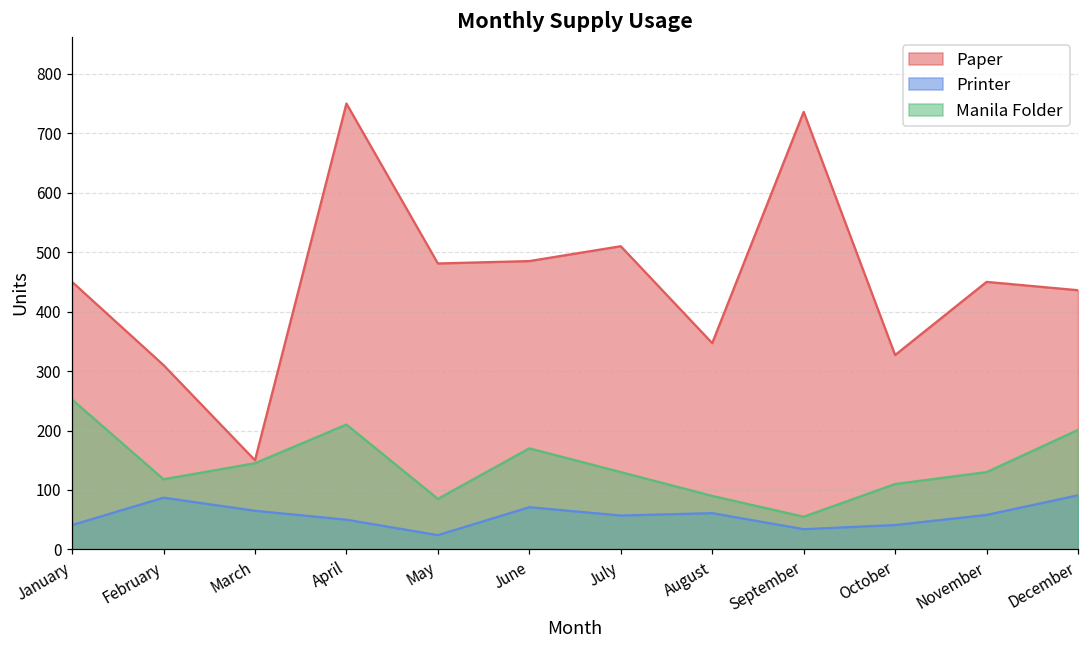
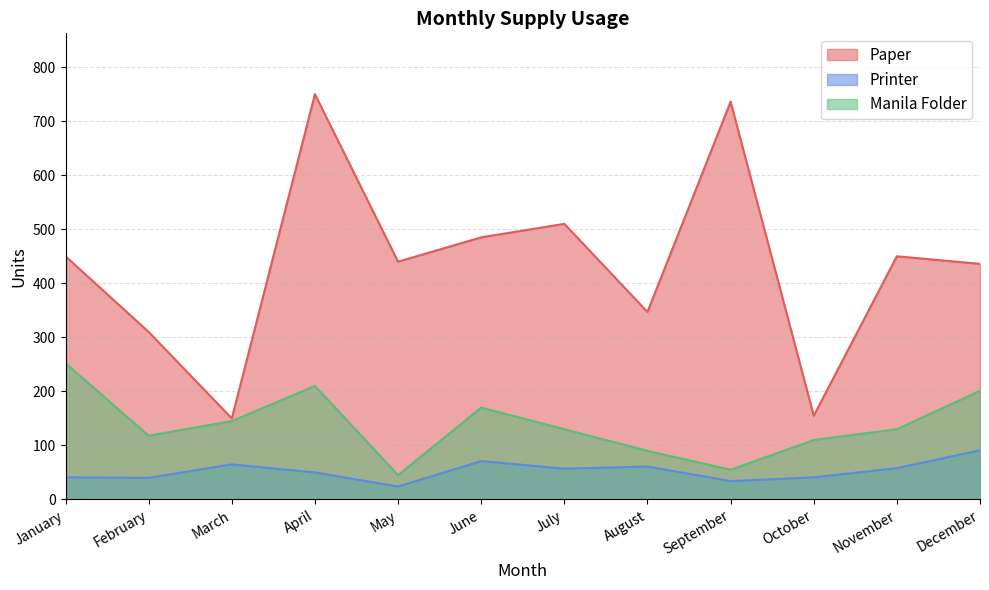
  {
    "Paper": {
      "January": 450,
      "February": 310,
      "March": 150,
      "April": 750,
-     "May": 480,
+     "May": 440,
      "June": 490,
      "July": 510,
      "August": 350,
      "September": 740,
-     "October": 330,
+     "October": 160,
      "November": 450,
      "December": 440
    },
    "Printer": {
      "January": 40,
-     "February": 90,
+     "February": 40,
      "March": 70,
      "April": 50,
      "May": 20,
      "June": 70,
      "July": 60,
      "August": 60,
      "September": 30,
      "October": 40,
      "November": 60,
      "December": 90
    },
    "Manila Folder": {
      "January": 250,
      "February": 120,
      "March": 150,
      "April": 210,
-     "May": 90,
+     "May": 50,
      "June": 170,
      "July": 130,
      "August": 90,
      "September": 60,
      "October": 110,
      "November": 130,
      "December": 200
    }
  }
